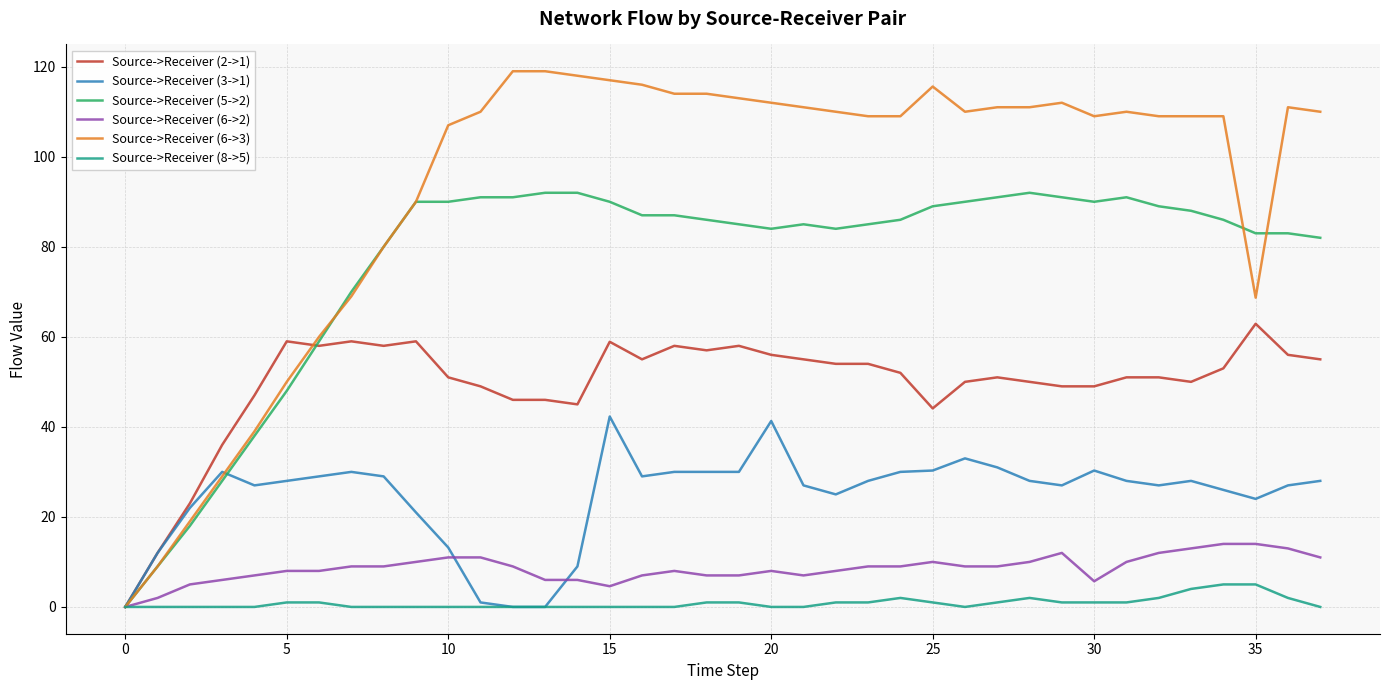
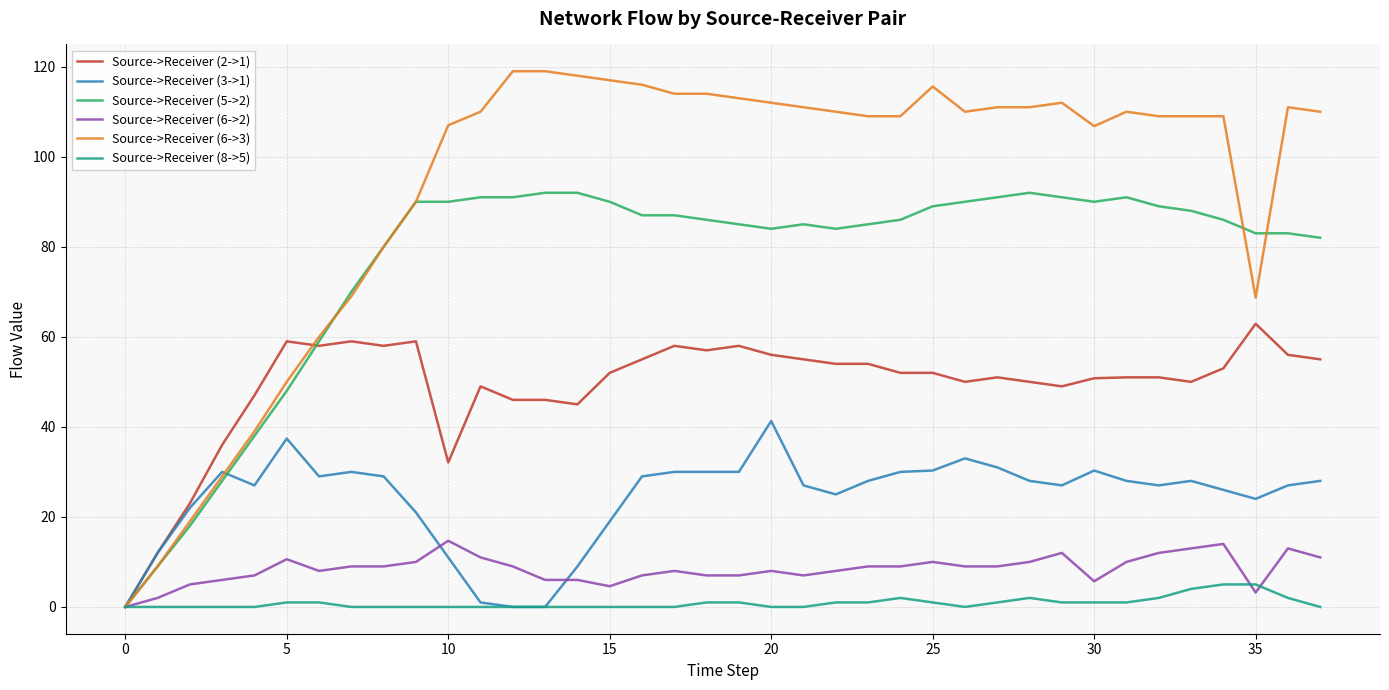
  {
    "Source->Receiver (2->1)": {
      "5": 59,
-     "10": 51,
-     "15": 59,
+     "10": 32,
+     "15": 52,
      "20": 56,
-     "25": 44,
-     "30": 49,
+     "25": 52,
+     "30": 51,
      "35": 63
    },
    "Source->Receiver (3->1)": {
-     "5": 28,
-     "10": 13,
-     "15": 42,
+     "5": 37,
+     "10": 11,
+     "15": 19,
      "20": 41,
      "25": 30,
      "30": 30,
      "35": 24
    },
    "Source->Receiver (6->2)": {
-     "5": 8,
-     "10": 11,
+     "5": 11,
+     "10": 15,
      "15": 5,
      "20": 8,
      "25": 10,
      "30": 6,
-     "35": 14
+     "35": 3
    },
    "Source->Receiver (6->3)": {
      "5": 50,
      "10": 107,
      "15": 117,
      "20": 112,
      "25": 116,
-     "30": 109,
+     "30": 107,
      "35": 69
    }
  }
